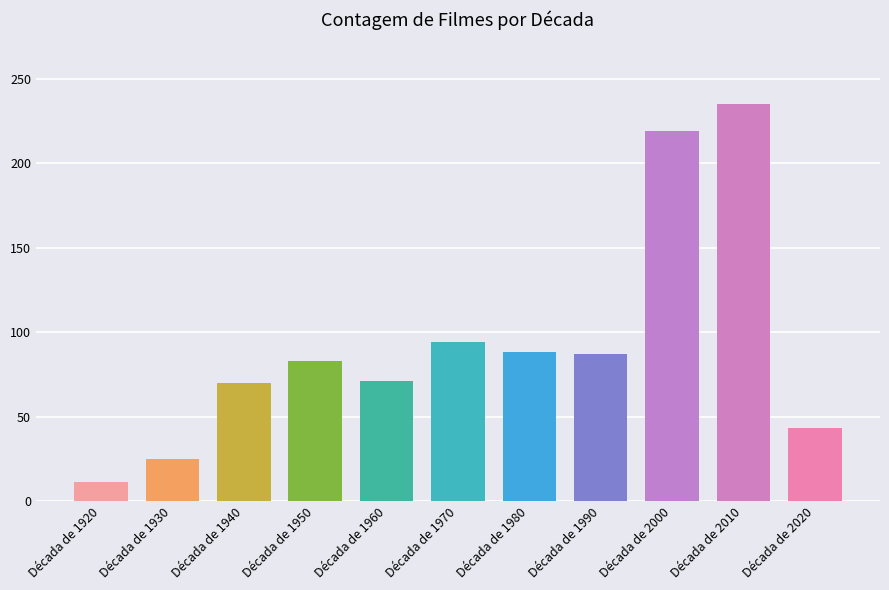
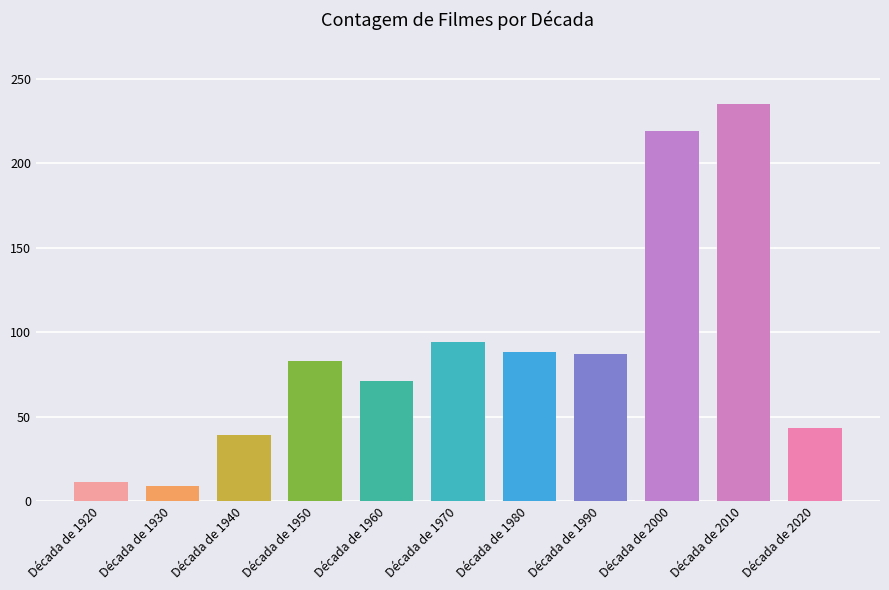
  {
    "Década de 1920": 11,
-   "Década de 1930": 25,
-   "Década de 1940": 70,
+   "Década de 1930": 9,
+   "Década de 1940": 39,
    "Década de 1950": 83,
    "Década de 1960": 71,
    "Década de 1970": 94,
    "Década de 1980": 88,
    "Década de 1990": 87,
    "Década de 2000": 219,
    "Década de 2010": 235,
    "Década de 2020": 43
  }
